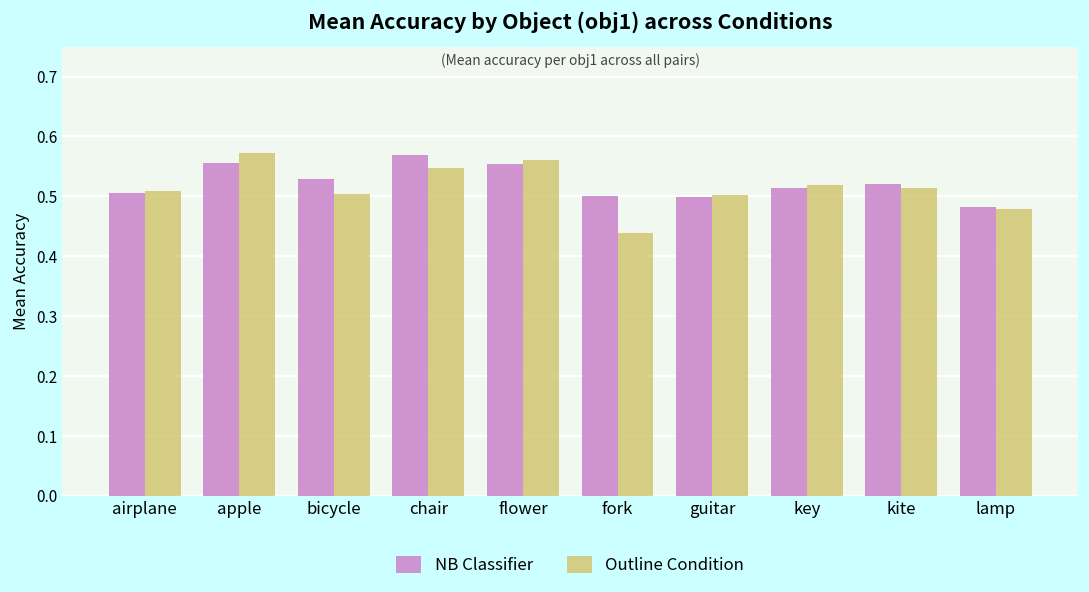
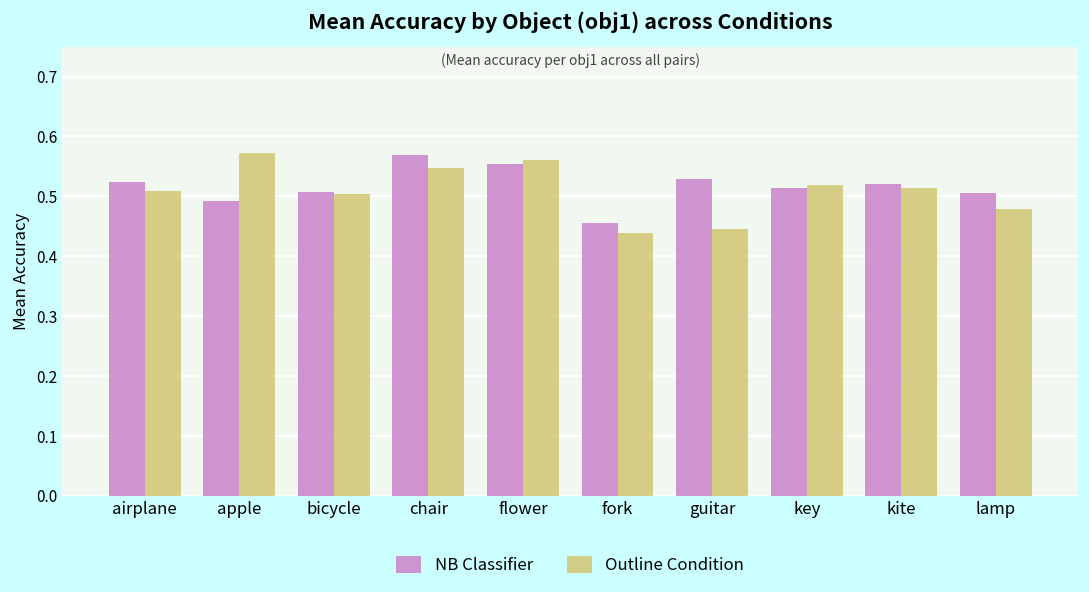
  {
    "NB Classifier": {
-     "airplane": 0.51,
-     "apple": 0.56,
-     "bicycle": 0.53,
+     "airplane": 0.52,
+     "apple": 0.49,
+     "bicycle": 0.51,
      "chair": 0.57,
      "flower": 0.55,
-     "fork": 0.50,
-     "guitar": 0.50,
+     "fork": 0.46,
+     "guitar": 0.53,
      "key": 0.51,
      "kite": 0.52,
-     "lamp": 0.48
+     "lamp": 0.51
    },
    "Outline Condition": {
      "airplane": 0.51,
      "apple": 0.57,
      "bicycle": 0.50,
      "chair": 0.55,
      "flower": 0.56,
      "fork": 0.44,
-     "guitar": 0.50,
+     "guitar": 0.45,
      "key": 0.52,
      "kite": 0.51,
      "lamp": 0.48
    }
  }
